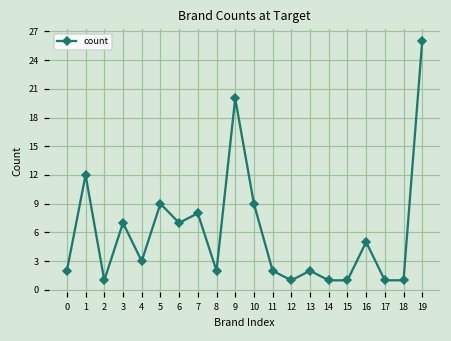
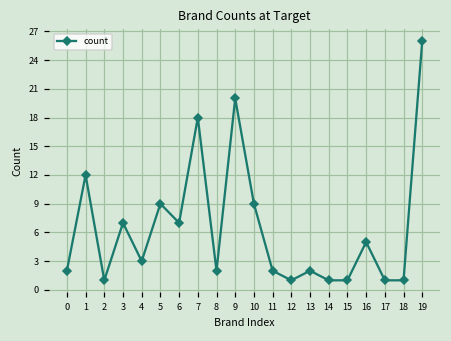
  {
    "0": 2,
    "1": 12,
    "2": 1,
    "3": 7,
    "4": 3,
    "5": 9,
    "6": 7,
-   "7": 8,
+   "7": 18,
    "8": 2,
    "9": 20,
    "10": 9,
    "11": 2,
    "12": 1,
    "13": 2,
    "14": 1,
    "15": 1,
    "16": 5,
    "17": 1,
    "18": 1,
    "19": 26
  }
